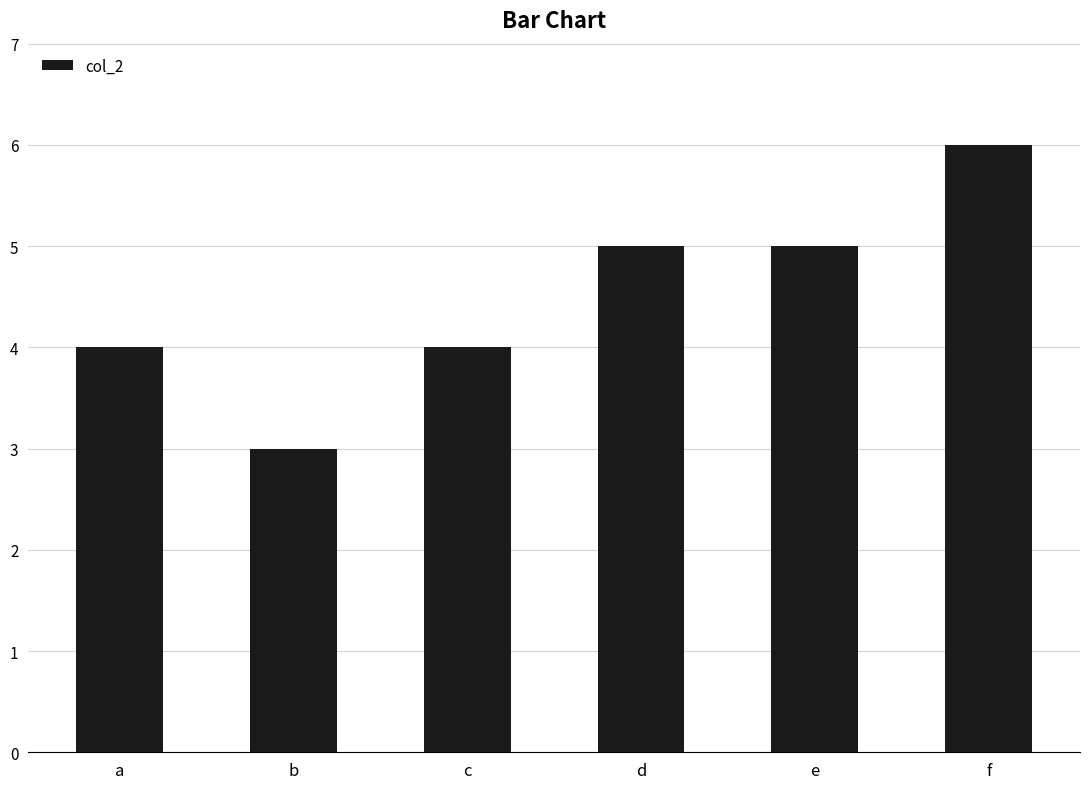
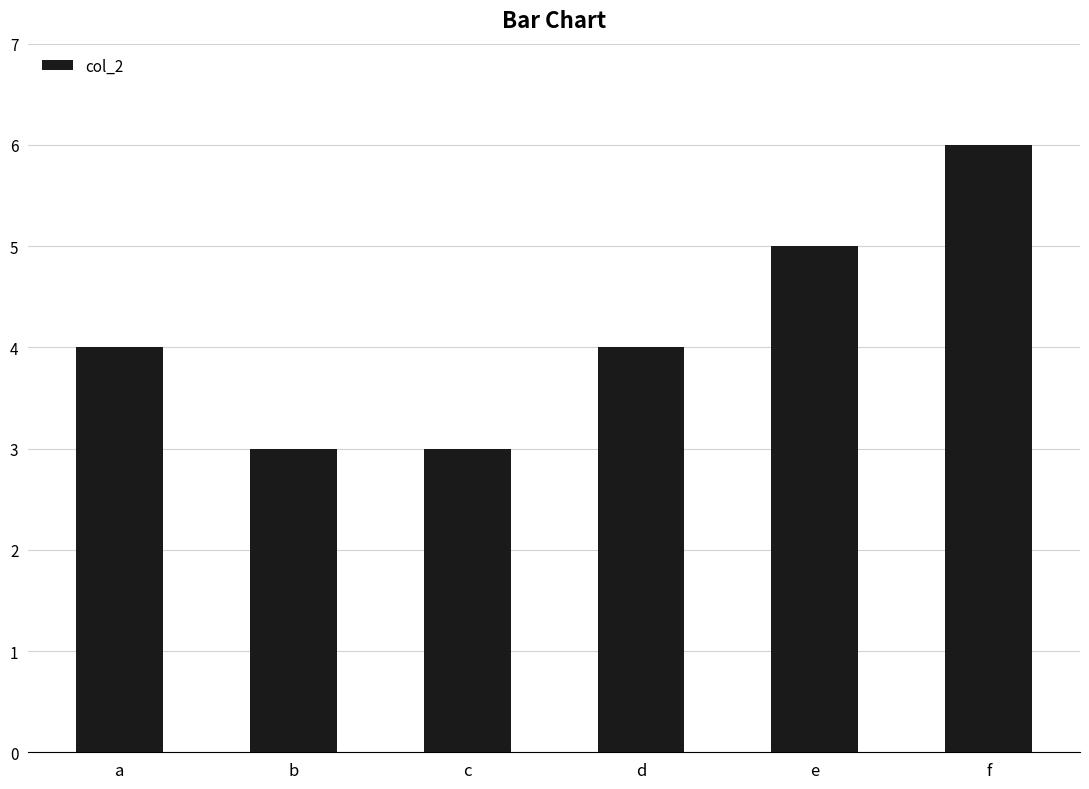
  {
    "a": 4,
    "b": 3,
-   "c": 4,
-   "d": 5,
+   "c": 3,
+   "d": 4,
    "e": 5,
    "f": 6
  }
